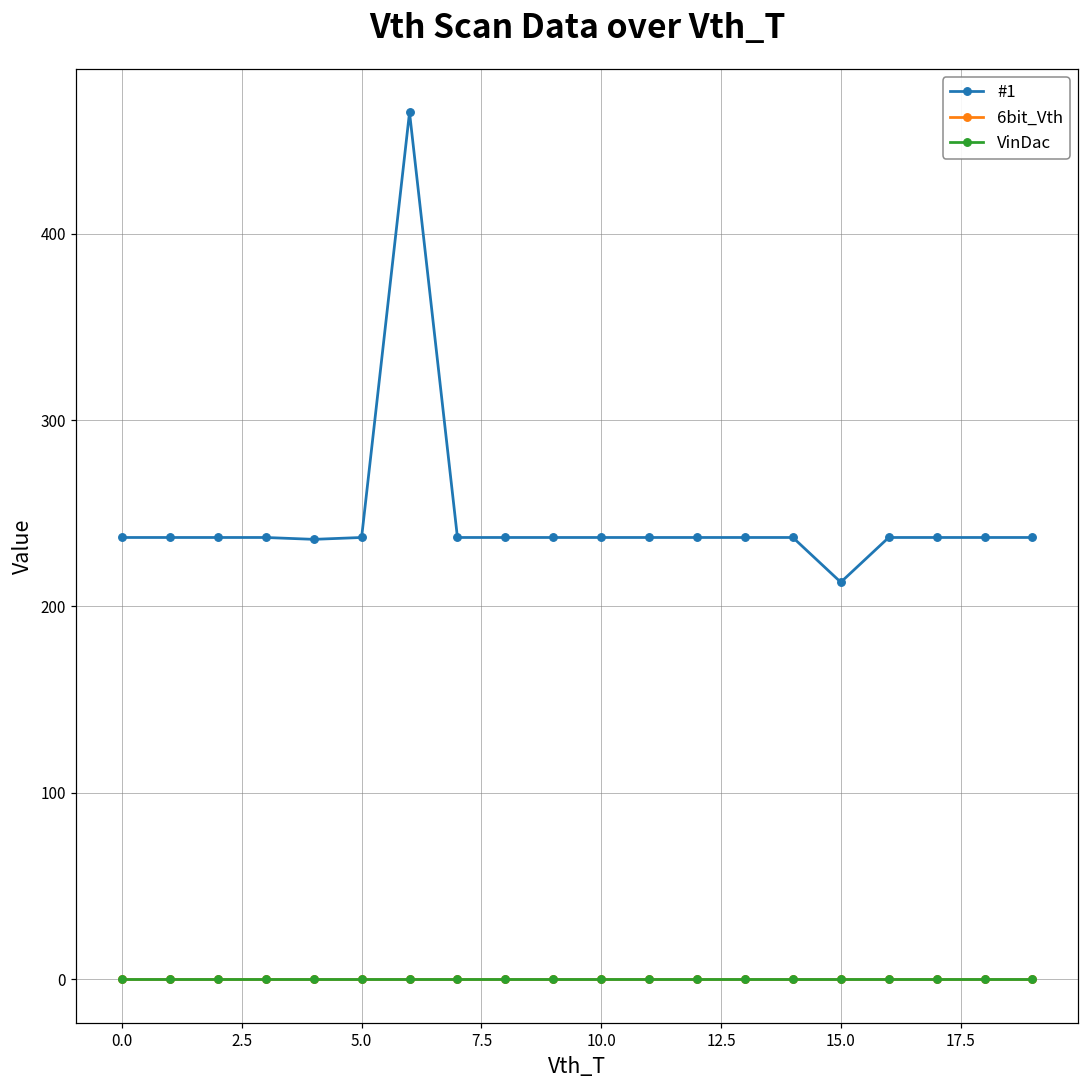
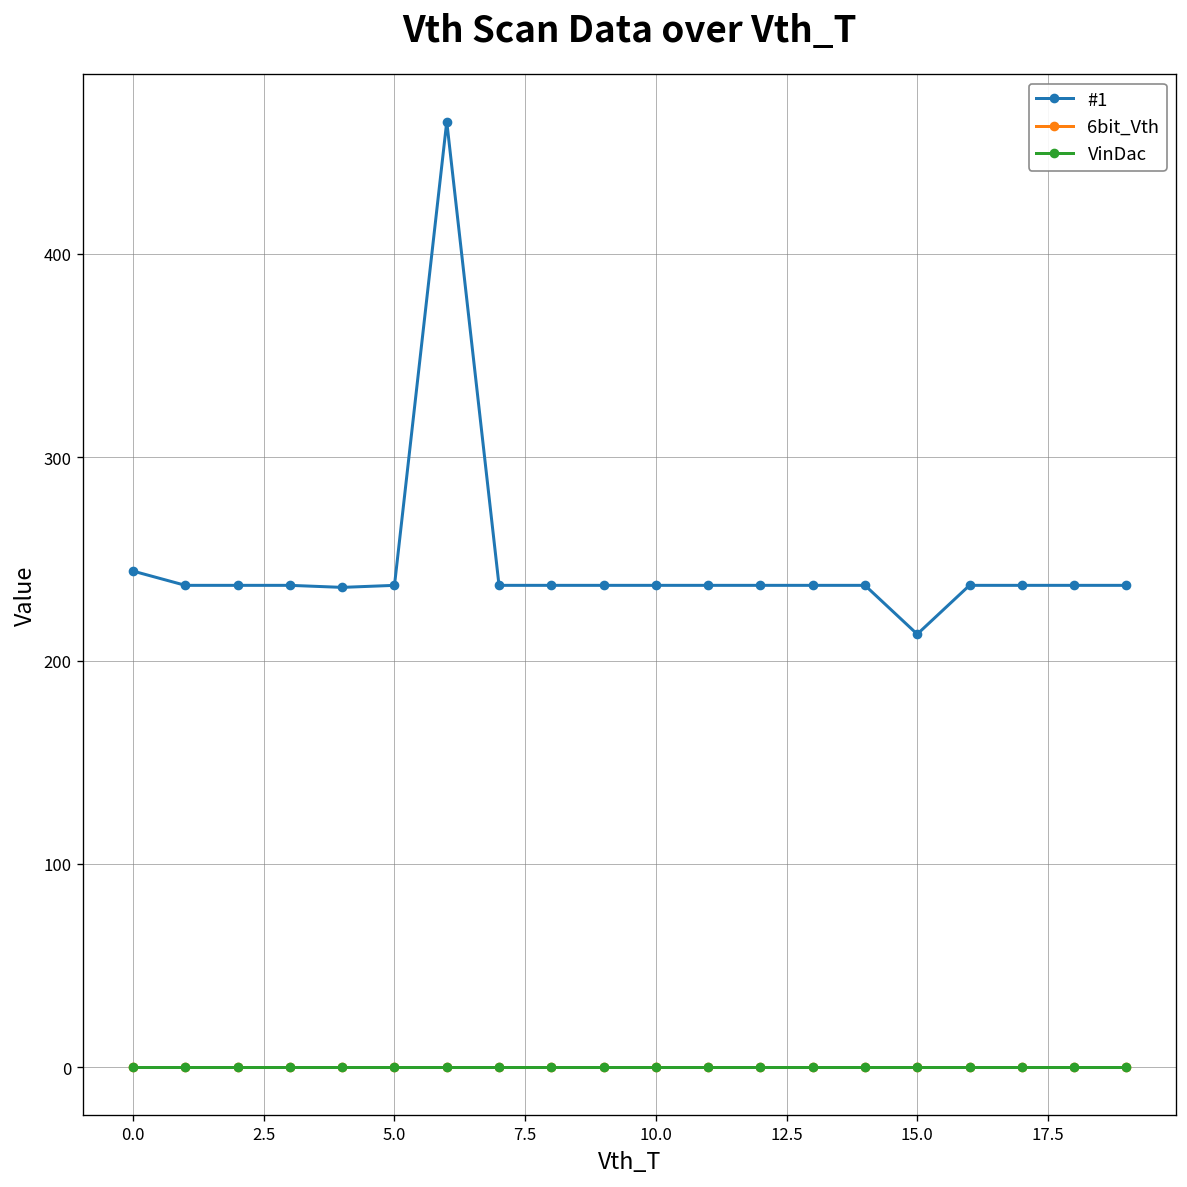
  {
    "#1": {
-     "0.0": 237,
+     "0.0": 244,
      "5.0": 237,
      "10.0": 237,
      "15.0": 213
    },
    "VinDac": {
      "0.0": 0,
      "5.0": 0,
      "10.0": 0,
      "15.0": 0
    }
  }
